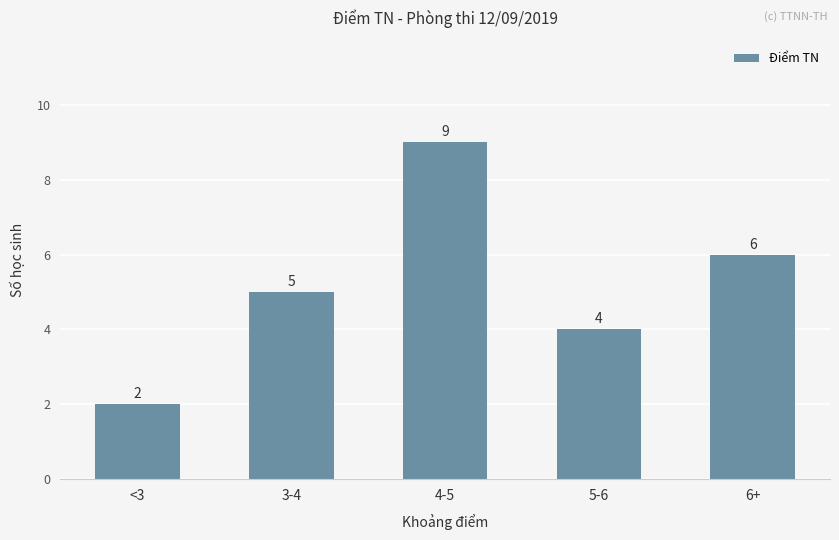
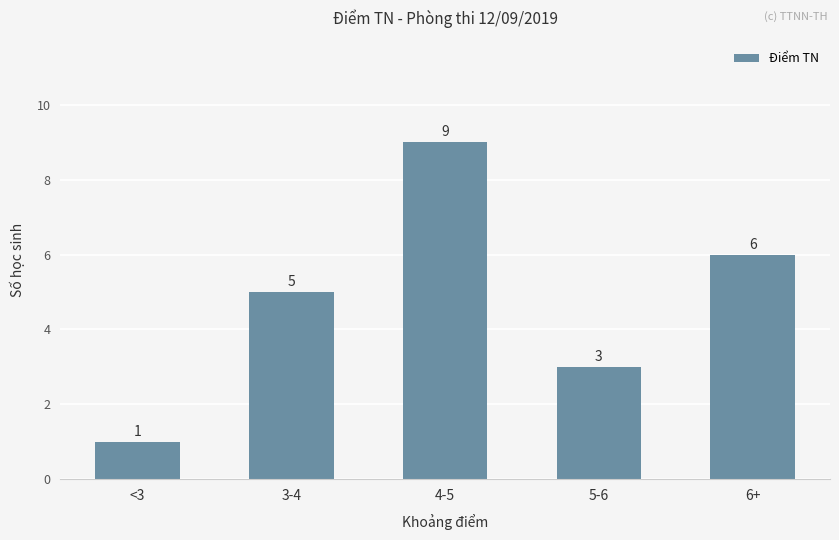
  {
-   "<3": 2,
+   "<3": 1,
    "3-4": 5,
    "4-5": 9,
-   "5-6": 4,
+   "5-6": 3,
    "6+": 6
  }
